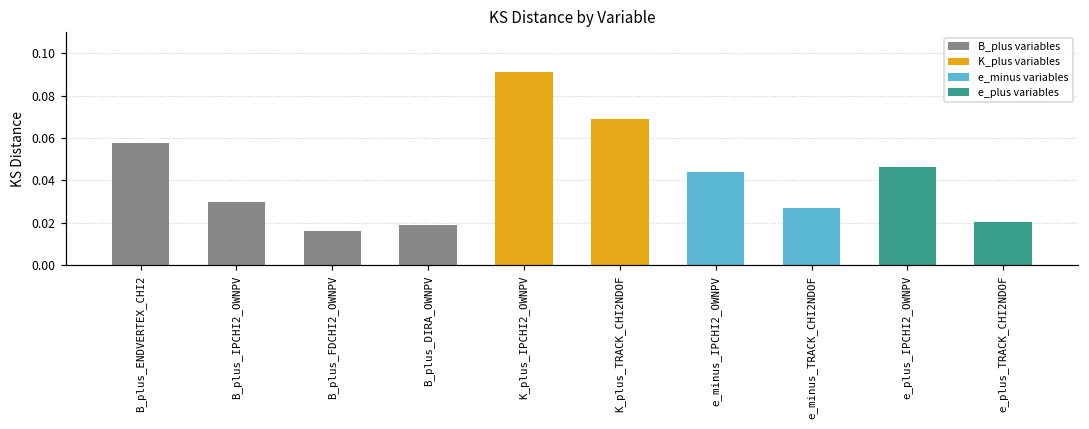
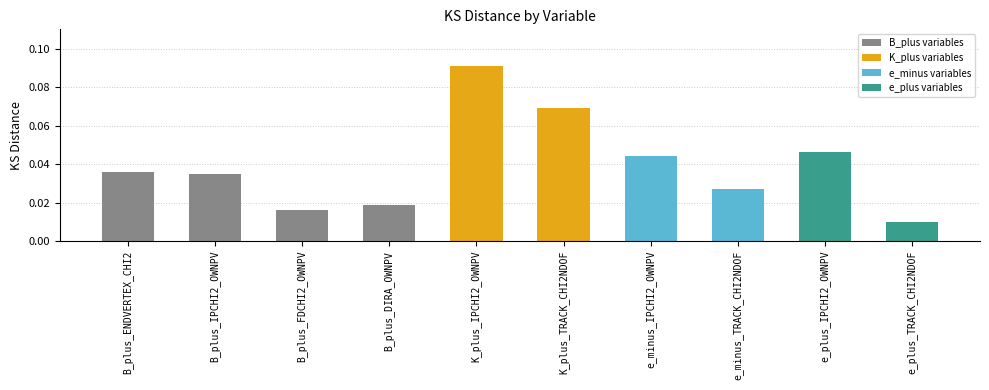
  {
-   "B_plus_ENDVERTEX_CHI2": 0.058,
-   "B_plus_IPCHI2_OWNPV": 0.030,
+   "B_plus_ENDVERTEX_CHI2": 0.036,
+   "B_plus_IPCHI2_OWNPV": 0.035,
    "B_plus_FDCHI2_OWNPV": 0.016,
    "B_plus_DIRA_OWNPV": 0.019,
    "K_plus_IPCHI2_OWNPV": 0.091,
    "K_plus_TRACK_CHI2NDOF": 0.069,
    "e_minus_IPCHI2_OWNPV": 0.044,
    "e_minus_TRACK_CHI2NDOF": 0.027,
    "e_plus_IPCHI2_OWNPV": 0.047,
-   "e_plus_TRACK_CHI2NDOF": 0.021
+   "e_plus_TRACK_CHI2NDOF": 0.010
  }
